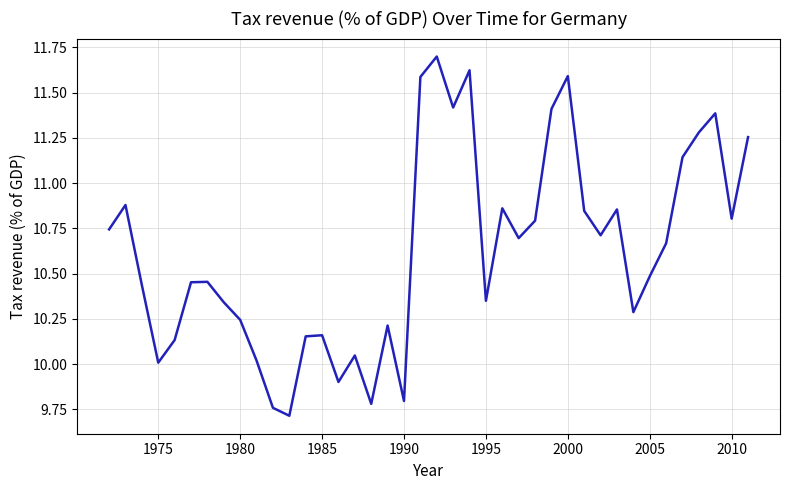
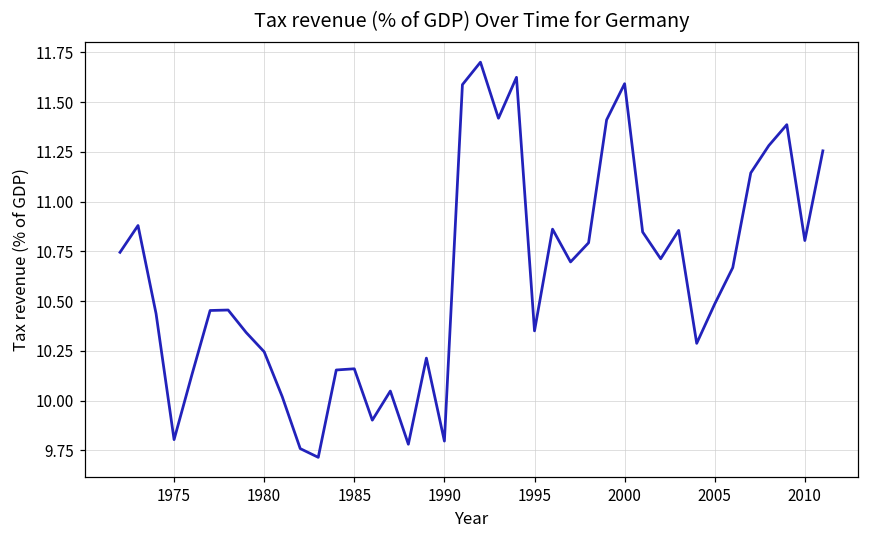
  {
-   "1975": 10.01,
+   "1975": 9.80,
    "1980": 10.25,
    "1985": 10.16,
    "1990": 9.80,
    "1995": 10.35,
    "2000": 11.59,
    "2005": 10.49,
    "2010": 10.80
  }
